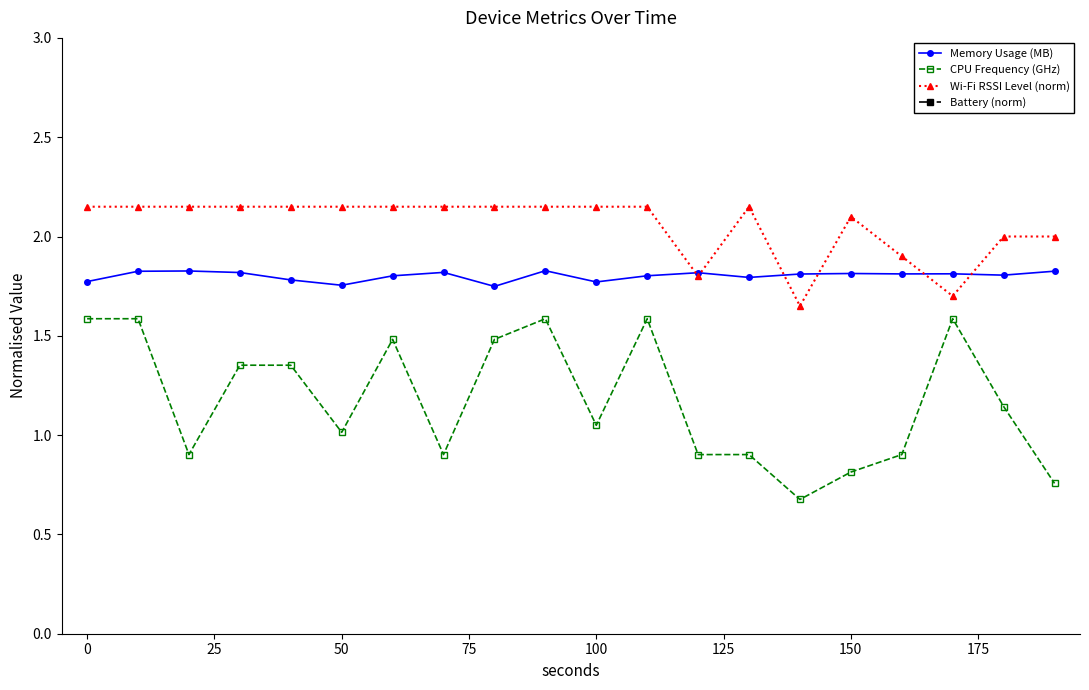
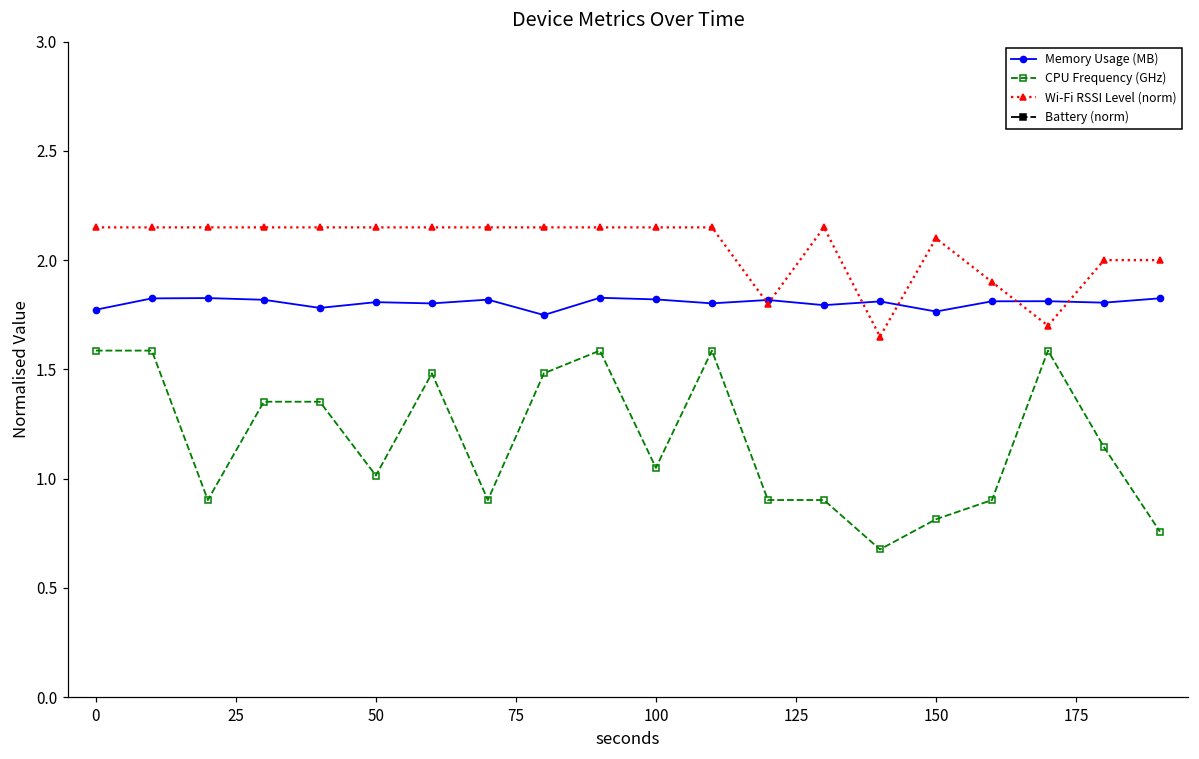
  {
    "Memory Usage (MB)": {
      "0": 1.77,
-     "50": 1.75,
-     "100": 1.77,
-     "150": 1.81
+     "50": 1.81,
+     "100": 1.82,
+     "150": 1.76
    },
    "CPU Frequency (GHz)": {
      "0": 1.59,
      "50": 1.01,
      "100": 1.05,
      "150": 0.81
    },
    "Wi-Fi RSSI Level (norm)": {
      "0": 2.15,
      "50": 2.15,
      "100": 2.15,
      "150": 2.10
    }
  }
